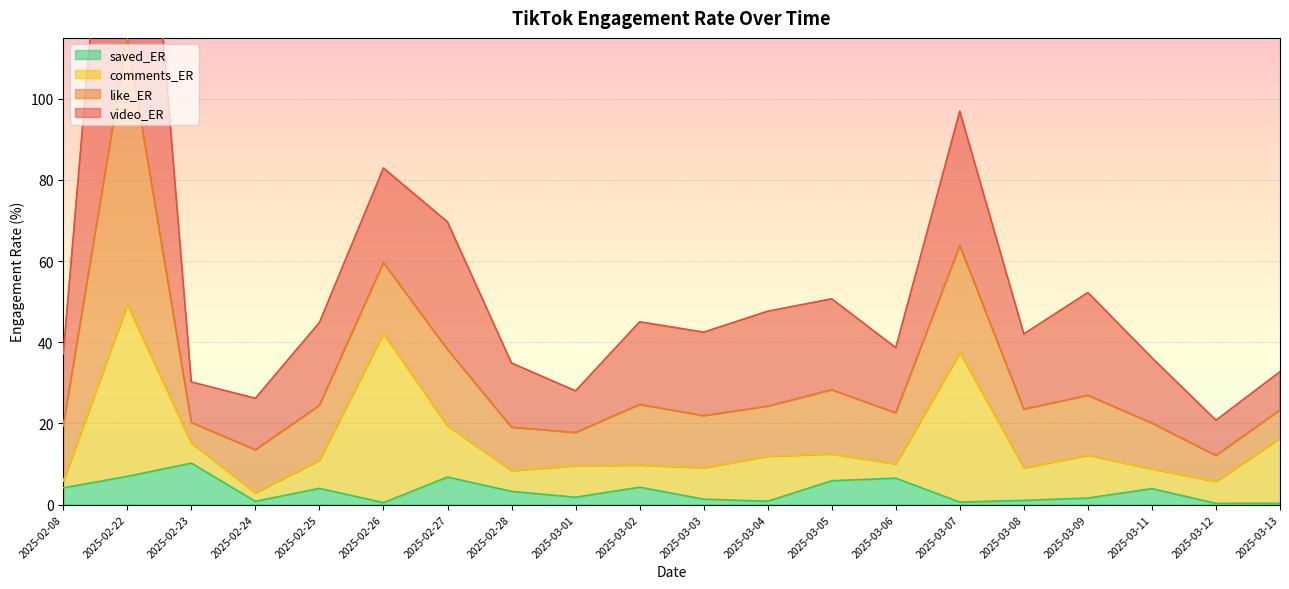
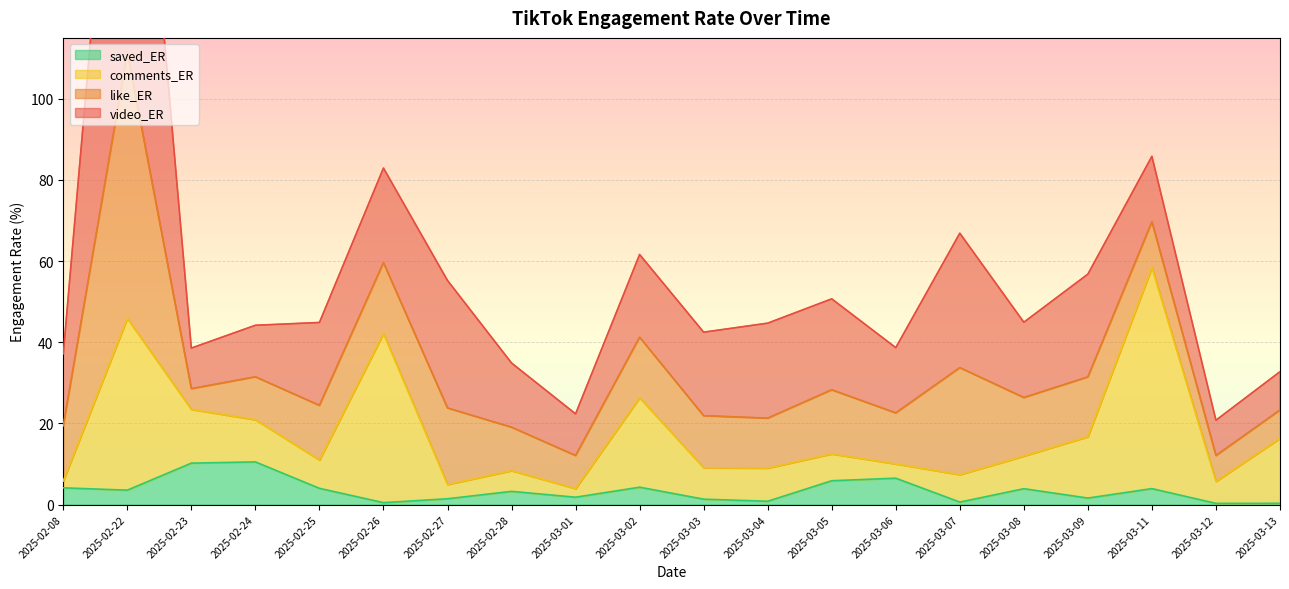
  {
    "saved_ER": {
      "2025-02-08": 4,
-     "2025-02-22": 7,
+     "2025-02-22": 4,
      "2025-02-23": 10,
-     "2025-02-24": 1,
+     "2025-02-24": 11,
      "2025-02-25": 4,
      "2025-02-26": 0,
-     "2025-02-27": 7,
+     "2025-02-27": 1,
      "2025-02-28": 3,
      "2025-03-01": 2,
      "2025-03-02": 4,
      "2025-03-03": 1,
      "2025-03-04": 1,
      "2025-03-05": 6,
      "2025-03-06": 7,
      "2025-03-07": 1,
-     "2025-03-08": 1,
+     "2025-03-08": 4,
      "2025-03-09": 2,
      "2025-03-11": 4,
      "2025-03-12": 0,
      "2025-03-13": 0
    },
    "comments_ER": {
      "2025-02-08": 2,
      "2025-02-22": 42,
-     "2025-02-23": 5,
-     "2025-02-24": 2,
+     "2025-02-23": 13,
+     "2025-02-24": 10,
      "2025-02-25": 7,
      "2025-02-26": 42,
-     "2025-02-27": 13,
+     "2025-02-27": 4,
      "2025-02-28": 5,
-     "2025-03-01": 8,
-     "2025-03-02": 5,
+     "2025-03-01": 2,
+     "2025-03-02": 22,
      "2025-03-03": 8,
-     "2025-03-04": 11,
+     "2025-03-04": 8,
      "2025-03-05": 7,
      "2025-03-06": 4,
-     "2025-03-07": 37,
+     "2025-03-07": 7,
      "2025-03-08": 8,
-     "2025-03-09": 11,
-     "2025-03-11": 5,
+     "2025-03-09": 15,
+     "2025-03-11": 54,
      "2025-03-12": 5,
      "2025-03-13": 16
    }
  }
